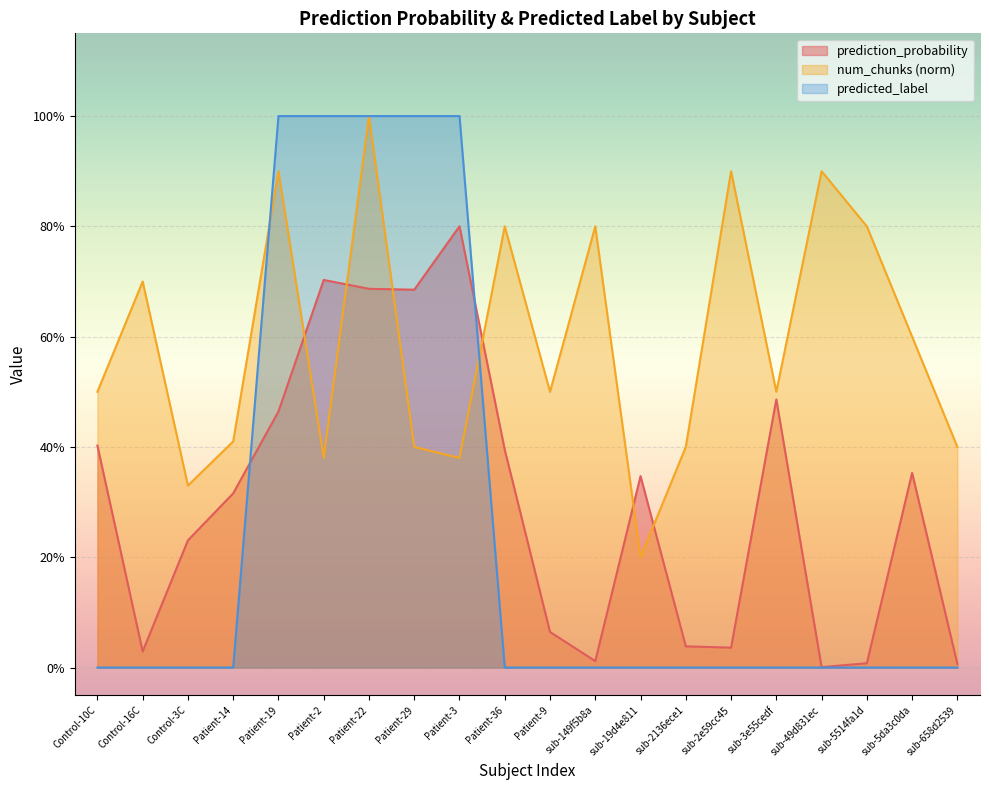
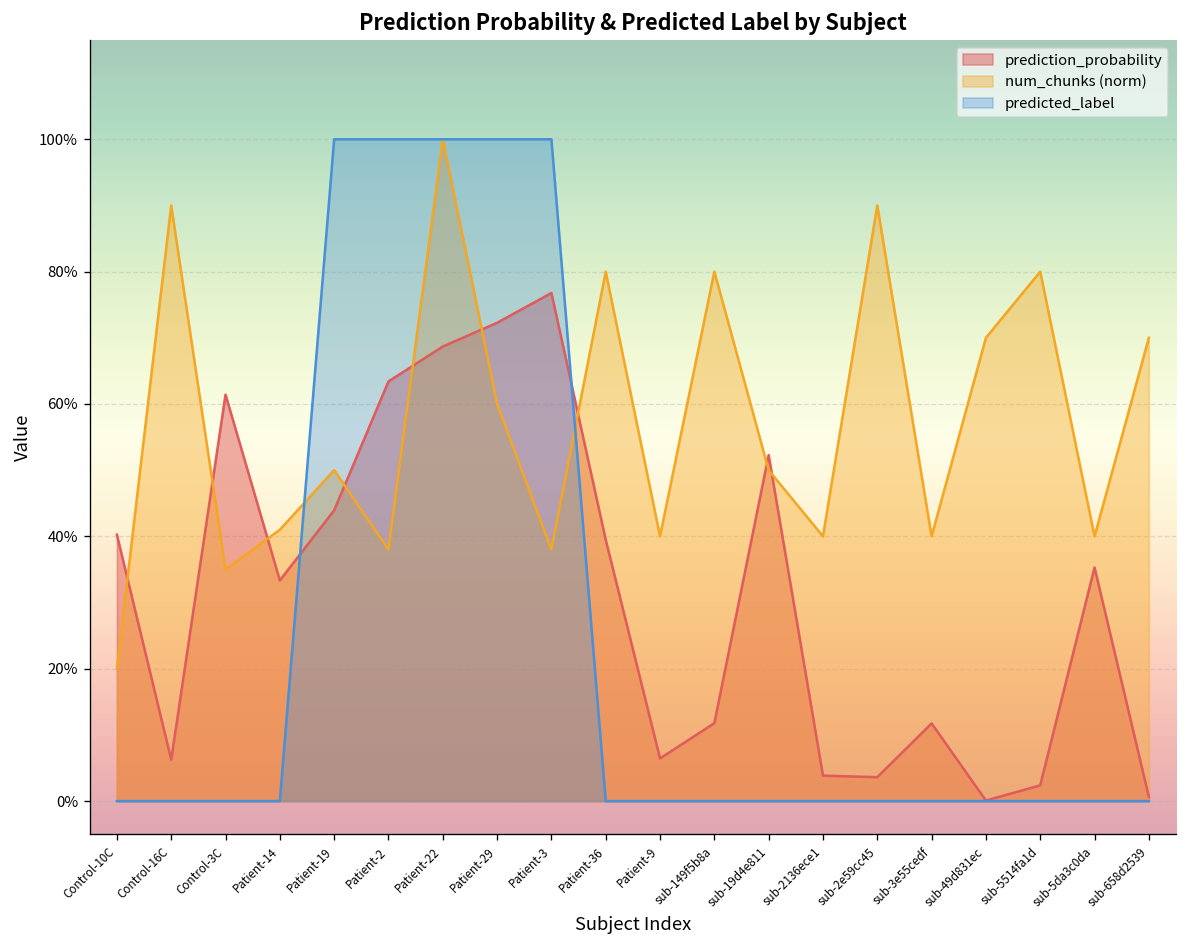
  {
    "prediction_probability": {
      "Control-10C": "40%",
-     "Control-16C": "3%",
-     "Control-3C": "23%",
-     "Patient-14": "32%",
-     "Patient-19": "46%",
-     "Patient-2": "70%",
+     "Control-16C": "6%",
+     "Control-3C": "61%",
+     "Patient-14": "33%",
+     "Patient-19": "44%",
+     "Patient-2": "63%",
      "Patient-22": "69%",
-     "Patient-29": "69%",
-     "Patient-3": "80%",
+     "Patient-29": "72%",
+     "Patient-3": "77%",
      "Patient-36": "39%",
      "Patient-9": "6%",
-     "sub-149f5b8a": "1%",
-     "sub-19d4e811": "35%",
+     "sub-149f5b8a": "12%",
+     "sub-19d4e811": "52%",
      "sub-2136ece1": "4%",
      "sub-2e59cc45": "4%",
-     "sub-3e55cedf": "49%",
-     "sub-5514fa1d": "1%",
+     "sub-3e55cedf": "12%",
+     "sub-5514fa1d": "2%",
      "sub-5da3c0da": "35%",
      "sub-658d2539": "1%"
    },
    "num_chunks (norm)": {
-     "Control-10C": "50%",
-     "Control-16C": "70%",
-     "Control-3C": "33%",
+     "Control-10C": "20%",
+     "Control-16C": "90%",
+     "Control-3C": "35%",
      "Patient-14": "41%",
-     "Patient-19": "90%",
+     "Patient-19": "50%",
      "Patient-2": "38%",
-     "Patient-29": "40%",
+     "Patient-29": "60%",
      "Patient-3": "38%",
      "Patient-36": "80%",
-     "Patient-9": "50%",
+     "Patient-9": "40%",
      "sub-149f5b8a": "80%",
-     "sub-19d4e811": "20%",
+     "sub-19d4e811": "50%",
      "sub-2136ece1": "40%",
      "sub-2e59cc45": "90%",
-     "sub-3e55cedf": "50%",
-     "sub-49d831ec": "90%",
+     "sub-3e55cedf": "40%",
+     "sub-49d831ec": "70%",
      "sub-5514fa1d": "80%",
-     "sub-5da3c0da": "60%",
-     "sub-658d2539": "40%"
+     "sub-5da3c0da": "40%",
+     "sub-658d2539": "70%"
    },
    "predicted_label": {
      "Control-10C": "0%",
      "Control-16C": "0%",
      "Control-3C": "0%",
      "Patient-14": "0%",
      "Patient-19": "100%",
      "Patient-2": "100%",
      "Patient-29": "100%",
      "Patient-3": "100%",
      "Patient-36": "0%",
      "Patient-9": "0%",
      "sub-149f5b8a": "0%",
      "sub-19d4e811": "0%",
      "sub-2136ece1": "0%",
      "sub-2e59cc45": "0%",
      "sub-3e55cedf": "0%",
      "sub-5514fa1d": "0%",
      "sub-5da3c0da": "0%",
      "sub-658d2539": "0%"
    }
  }
